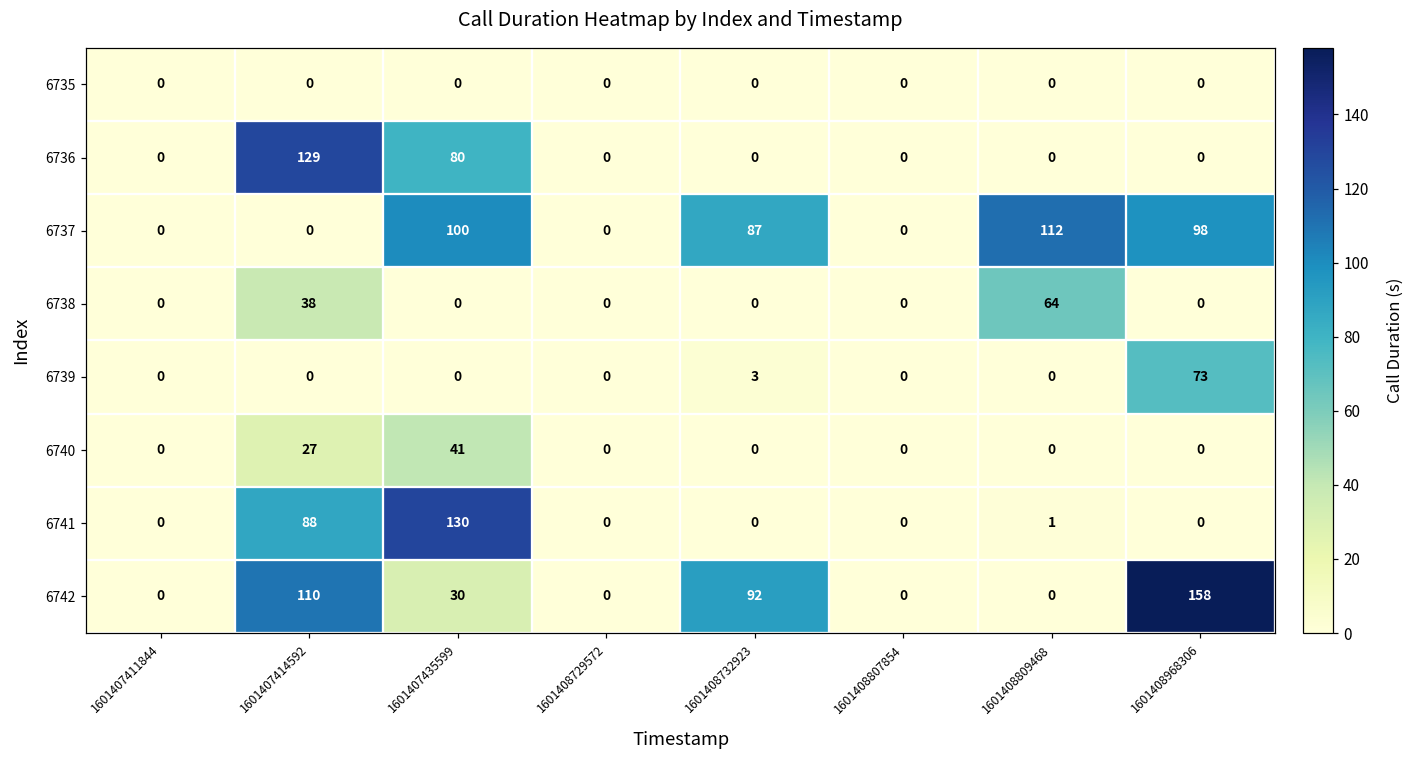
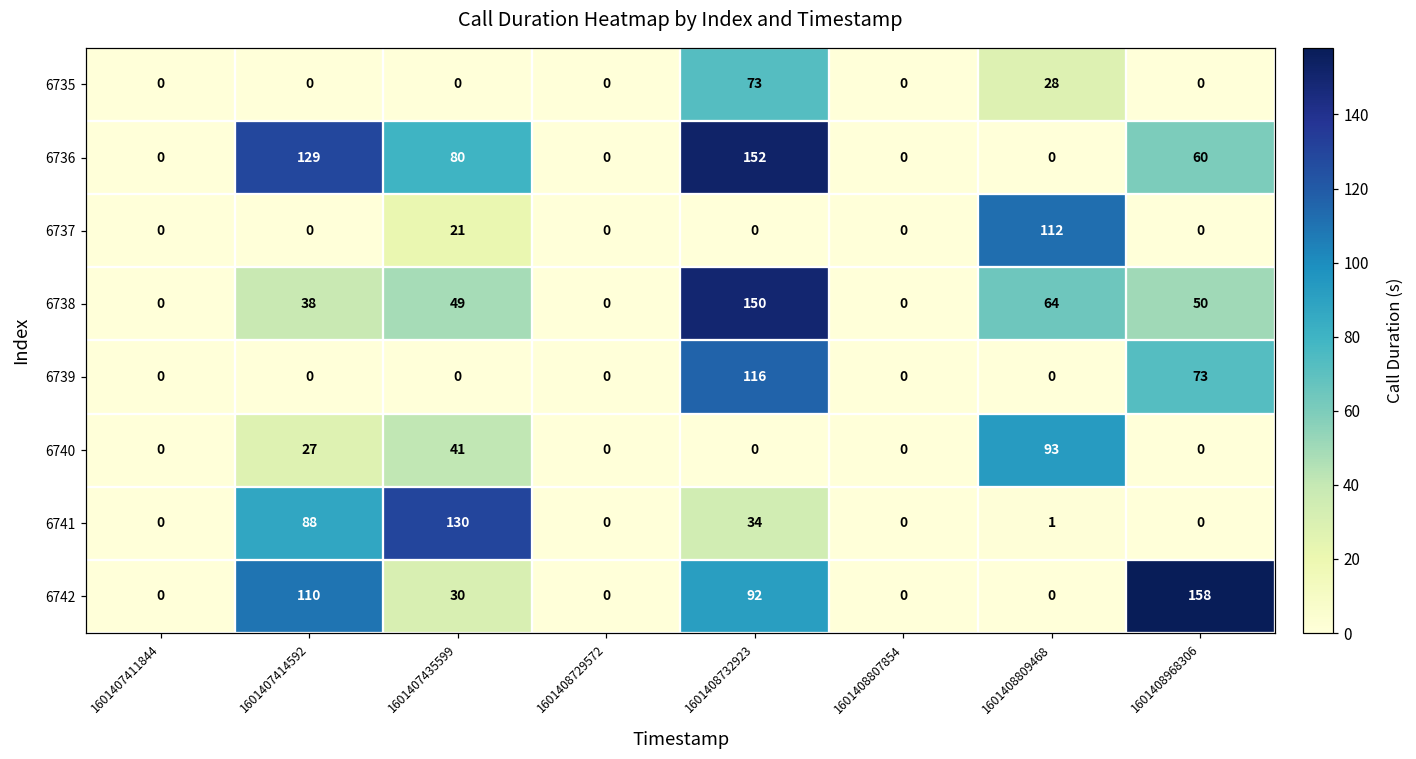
  {
    "6735": {
      "1601407411844": 0,
      "1601407414592": 0,
      "1601407435599": 0,
      "1601408729572": 0,
-     "1601408732923": 0,
+     "1601408732923": 73,
      "1601408807854": 0,
-     "1601408809468": 0,
+     "1601408809468": 28,
      "1601408968306": 0
    },
    "6736": {
      "1601407411844": 0,
      "1601407414592": 129,
      "1601407435599": 80,
      "1601408729572": 0,
-     "1601408732923": 0,
+     "1601408732923": 152,
      "1601408807854": 0,
      "1601408809468": 0,
-     "1601408968306": 0
+     "1601408968306": 60
    },
    "6737": {
      "1601407411844": 0,
      "1601407414592": 0,
-     "1601407435599": 100,
+     "1601407435599": 21,
      "1601408729572": 0,
-     "1601408732923": 87,
+     "1601408732923": 0,
      "1601408807854": 0,
      "1601408809468": 112,
-     "1601408968306": 98
+     "1601408968306": 0
    },
    "6738": {
      "1601407411844": 0,
      "1601407414592": 38,
-     "1601407435599": 0,
+     "1601407435599": 49,
      "1601408729572": 0,
-     "1601408732923": 0,
+     "1601408732923": 150,
      "1601408807854": 0,
      "1601408809468": 64,
-     "1601408968306": 0
+     "1601408968306": 50
    },
    "6739": {
      "1601407411844": 0,
      "1601407414592": 0,
      "1601407435599": 0,
      "1601408729572": 0,
-     "1601408732923": 3,
+     "1601408732923": 116,
      "1601408807854": 0,
      "1601408809468": 0,
      "1601408968306": 73
    },
    "6740": {
      "1601407411844": 0,
      "1601407414592": 27,
      "1601407435599": 41,
      "1601408729572": 0,
      "1601408732923": 0,
      "1601408807854": 0,
-     "1601408809468": 0,
+     "1601408809468": 93,
      "1601408968306": 0
    },
    "6741": {
      "1601407411844": 0,
      "1601407414592": 88,
      "1601407435599": 130,
      "1601408729572": 0,
-     "1601408732923": 0,
+     "1601408732923": 34,
      "1601408807854": 0,
      "1601408809468": 1,
      "1601408968306": 0
    },
    "6742": {
      "1601407411844": 0,
      "1601407414592": 110,
      "1601407435599": 30,
      "1601408729572": 0,
      "1601408732923": 92,
      "1601408807854": 0,
      "1601408809468": 0,
      "1601408968306": 158
    }
  }
